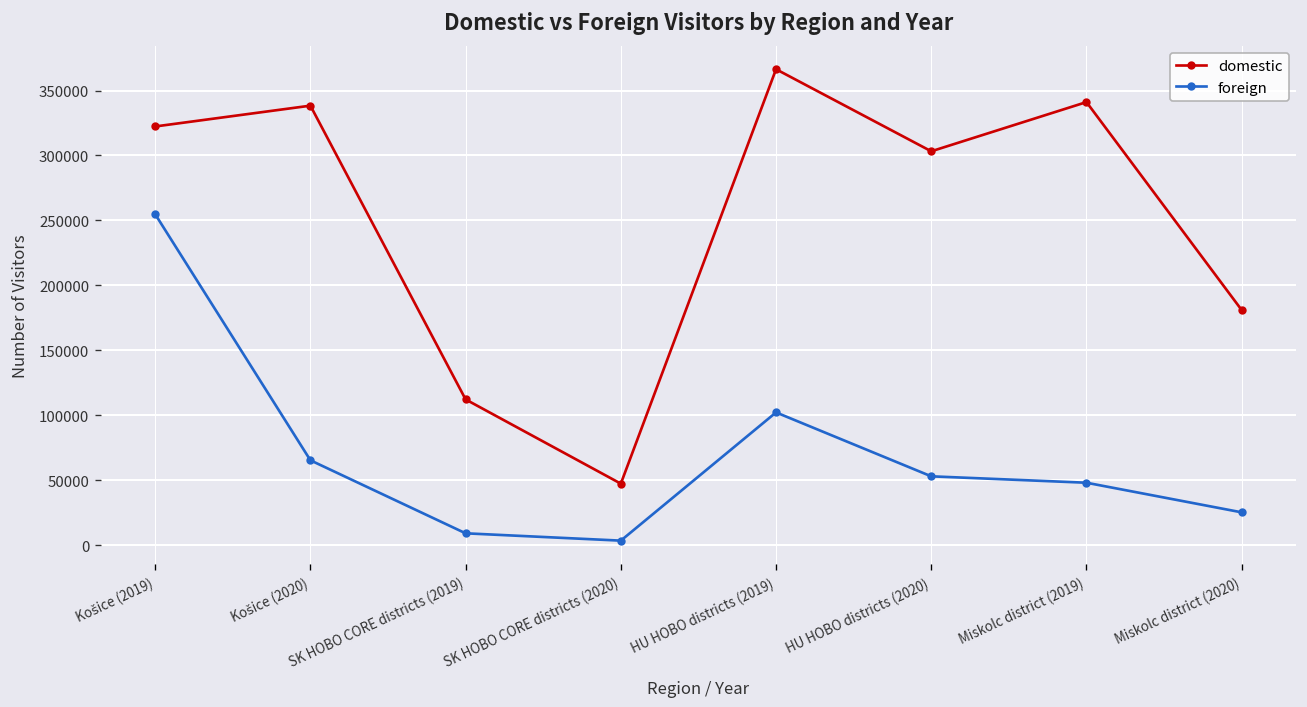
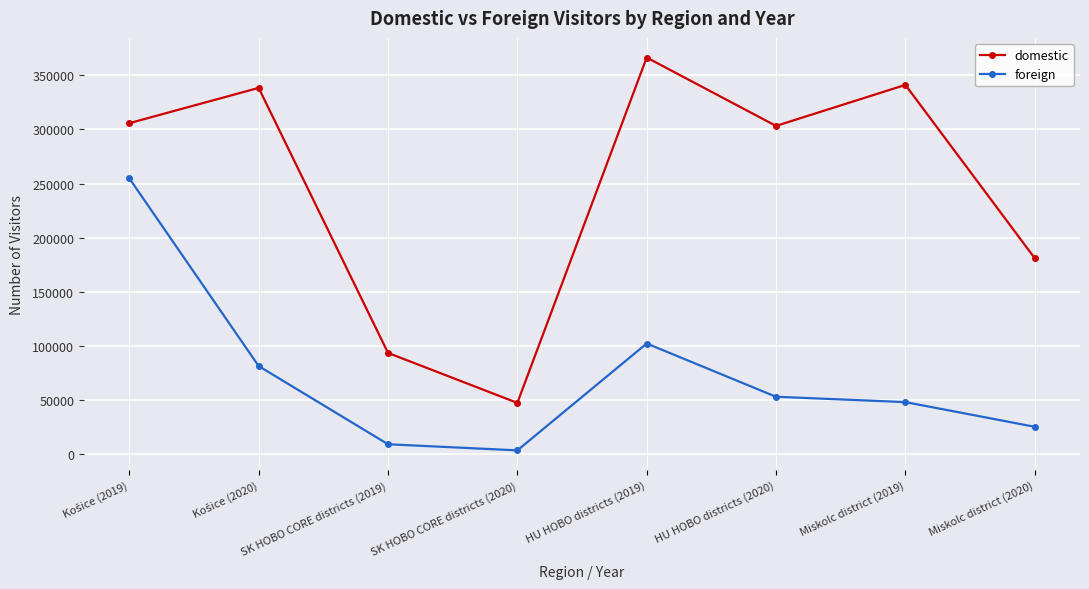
  {
    "domestic": {
-     "Košice (2019)": 322000,
+     "Košice (2019)": 306000,
      "Košice (2020)": 338000,
-     "SK HOBO CORE districts (2019)": 112000,
+     "SK HOBO CORE districts (2019)": 94000,
      "SK HOBO CORE districts (2020)": 48000,
      "HU HOBO districts (2019)": 366000,
      "HU HOBO districts (2020)": 303000,
      "Miskolc district (2019)": 341000,
      "Miskolc district (2020)": 181000
    },
    "foreign": {
      "Košice (2019)": 255000,
-     "Košice (2020)": 65000,
+     "Košice (2020)": 81000,
      "SK HOBO CORE districts (2019)": 9000,
      "SK HOBO CORE districts (2020)": 4000,
      "HU HOBO districts (2019)": 102000,
      "HU HOBO districts (2020)": 53000,
      "Miskolc district (2019)": 48000,
      "Miskolc district (2020)": 25000
    }
  }
